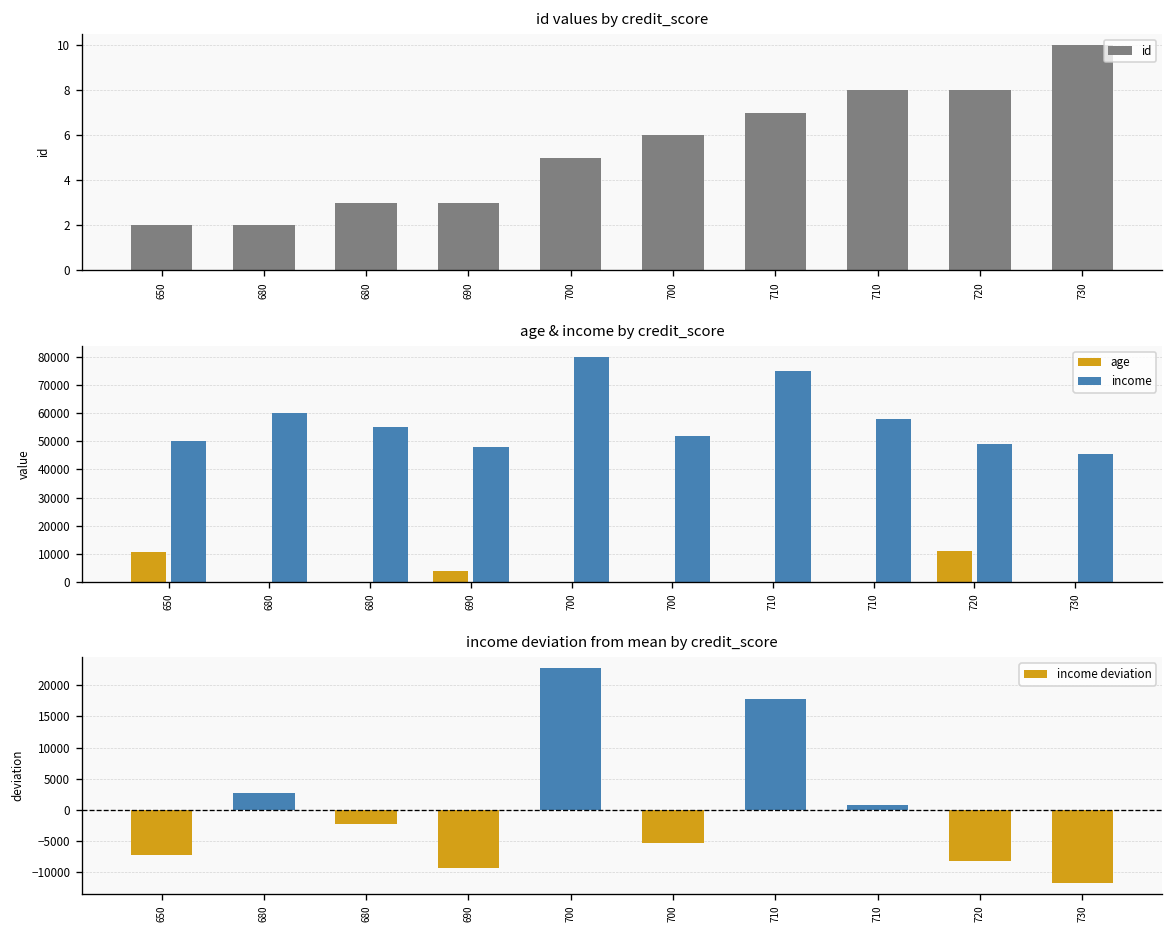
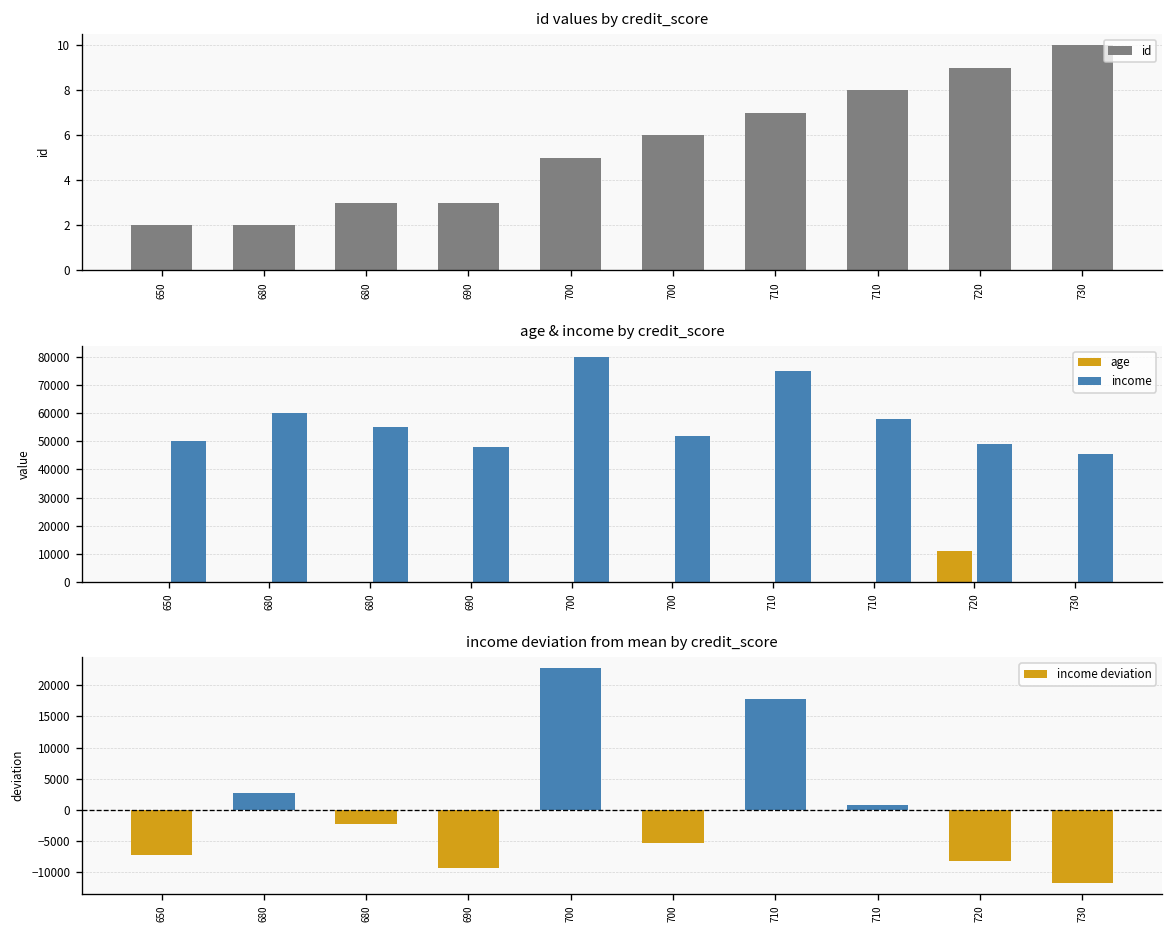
  {
    "id values by credit_score": {
      "650": 2,
      "690": 3,
-     "720": 8,
+     "720": 9,
      "730": 10
    },
    "age & income by credit_score": {
      "age": {
-       "650": 11000,
-       "690": 4000,
+       "650": 0,
+       "690": 0,
        "720": 11000
      },
      "income": {
        "650": 50000,
        "690": 48000,
        "720": 49000,
        "730": 46000
      }
    },
    "income deviation from mean by credit_score": {
      "650": -7000,
      "690": -9000,
      "720": -8000,
      "730": -12000
    }
  }
